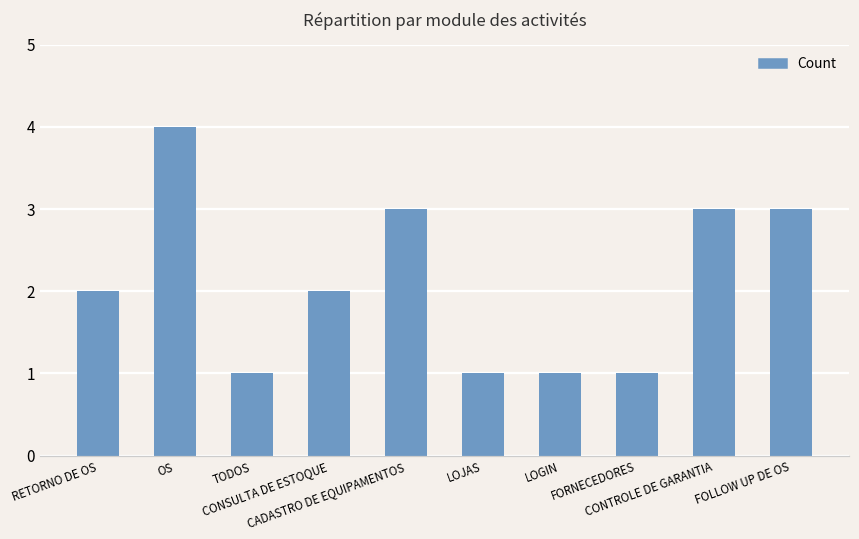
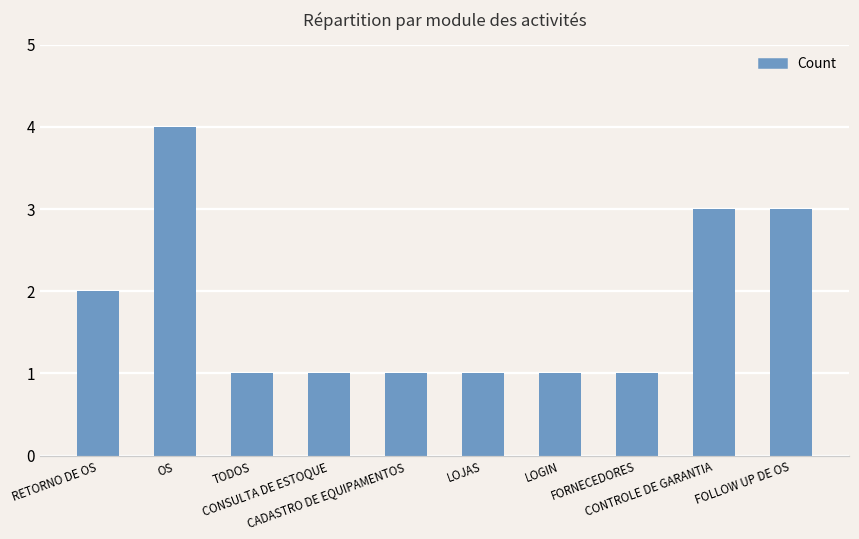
  {
    "RETORNO DE OS": 2,
    "OS": 4,
    "TODOS": 1,
-   "CONSULTA DE ESTOQUE": 2,
-   "CADASTRO DE EQUIPAMENTOS": 3,
+   "CONSULTA DE ESTOQUE": 1,
+   "CADASTRO DE EQUIPAMENTOS": 1,
    "LOJAS": 1,
    "LOGIN": 1,
    "FORNECEDORES": 1,
    "CONTROLE DE GARANTIA": 3,
    "FOLLOW UP DE OS": 3
  }
